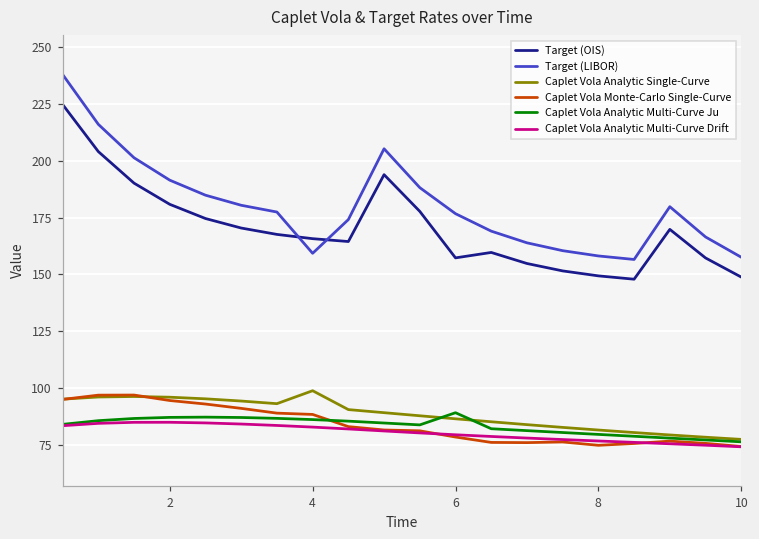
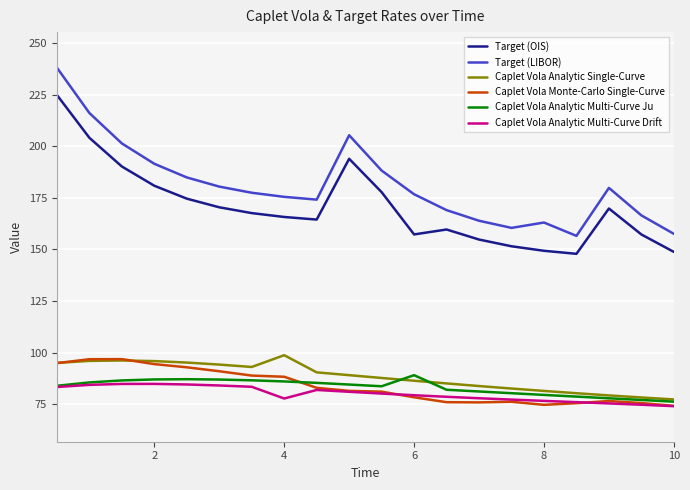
  {
    "Target (OIS)": {
      "2": 181,
      "4": 166,
      "6": 157,
      "8": 149,
      "10": 149
    },
    "Target (LIBOR)": {
      "2": 192,
-     "4": 159,
+     "4": 175,
      "6": 177,
-     "8": 158,
+     "8": 163,
      "10": 158
    },
    "Caplet Vola Analytic Single-Curve": {
      "2": 96,
      "4": 99,
      "6": 86,
      "8": 81
    },
    "Caplet Vola Monte-Carlo Single-Curve": {
      "2": 94,
      "4": 88,
      "8": 75
    },
    "Caplet Vola Analytic Multi-Curve Ju": {
      "2": 87,
      "4": 86,
      "6": 89,
      "8": 80
    },
    "Caplet Vola Analytic Multi-Curve Drift": {
      "2": 85,
-     "4": 83,
+     "4": 78,
      "8": 77
    }
  }
